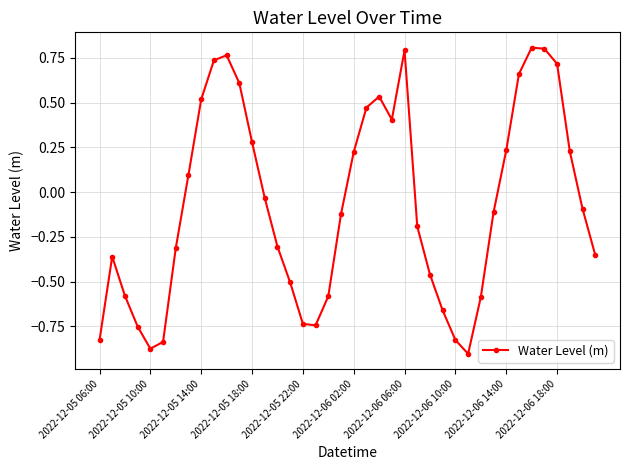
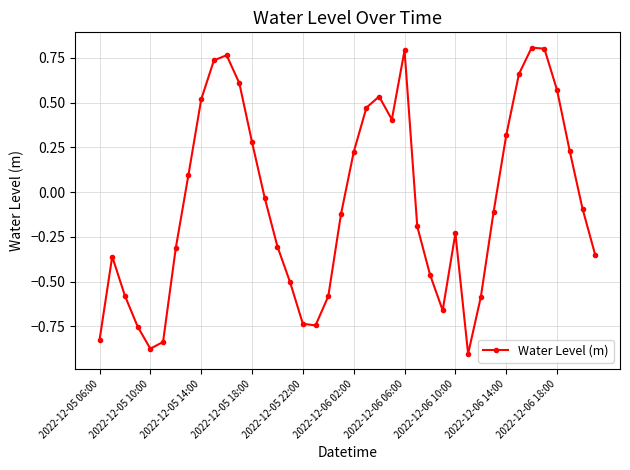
  {
    "2022-12-05 06:00": -0.83,
    "2022-12-05 10:00": -0.87,
    "2022-12-05 14:00": 0.52,
    "2022-12-05 18:00": 0.28,
    "2022-12-05 22:00": -0.74,
    "2022-12-06 02:00": 0.22,
    "2022-12-06 06:00": 0.79,
-   "2022-12-06 10:00": -0.83,
-   "2022-12-06 14:00": 0.23,
-   "2022-12-06 18:00": 0.72
+   "2022-12-06 10:00": -0.23,
+   "2022-12-06 14:00": 0.32,
+   "2022-12-06 18:00": 0.57
  }
